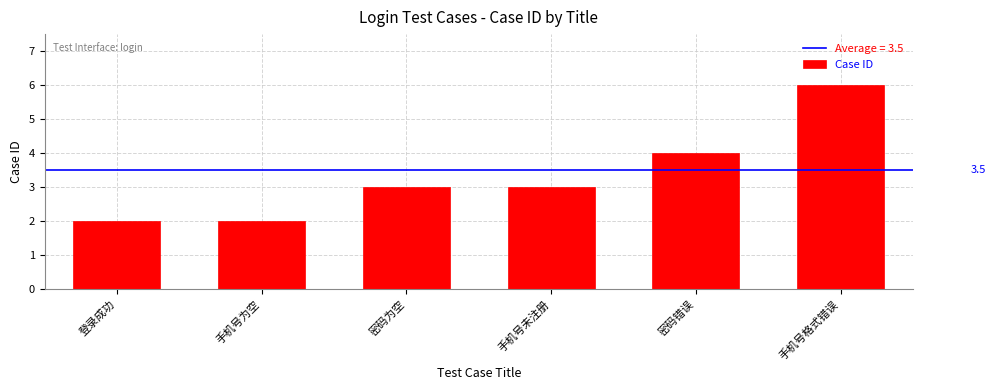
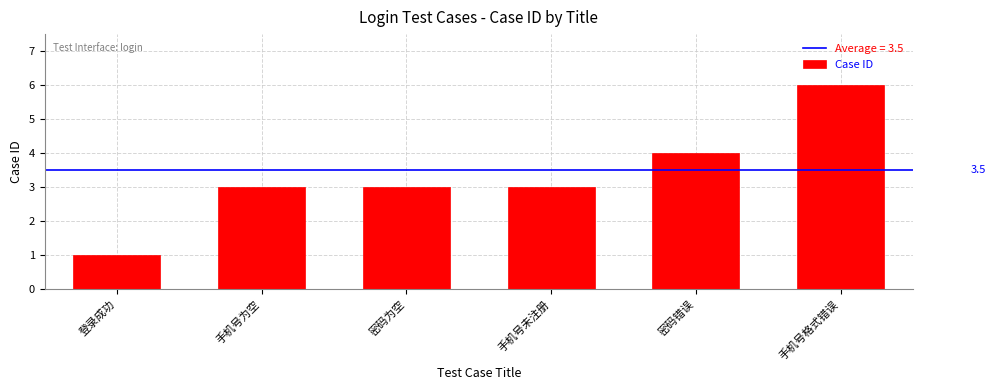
  {
-   "登录成功": 2,
-   "手机号为空": 2,
+   "登录成功": 1,
+   "手机号为空": 3,
    "密码为空": 3,
    "手机号未注册": 3,
    "密码错误": 4,
    "手机号格式错误": 6
  }
